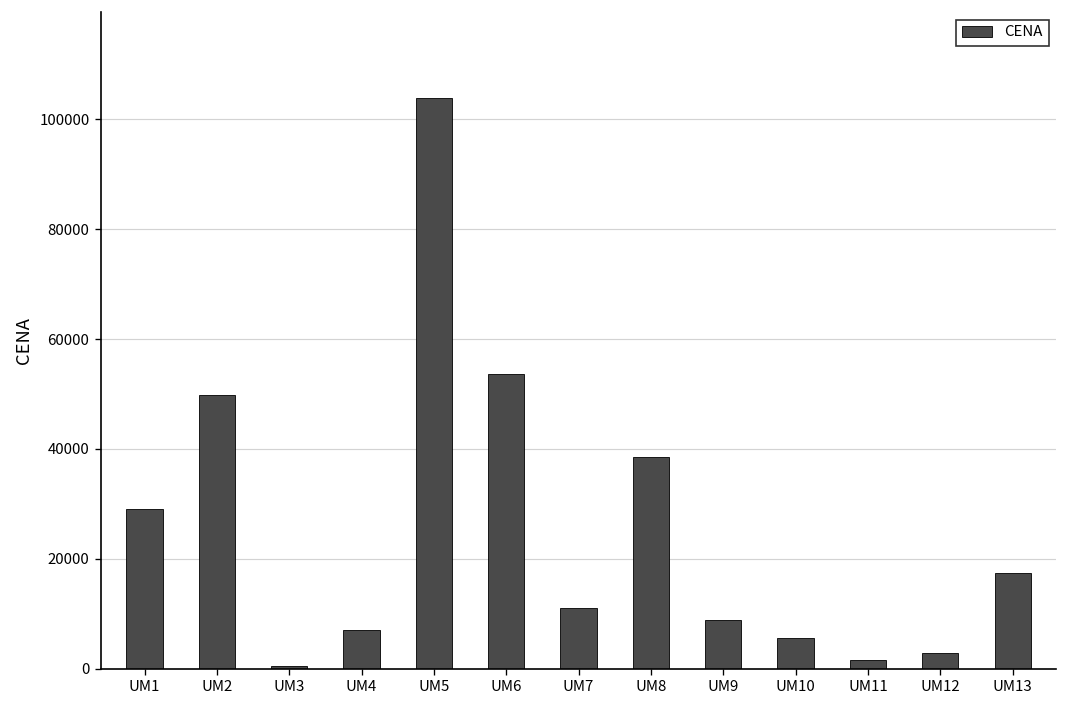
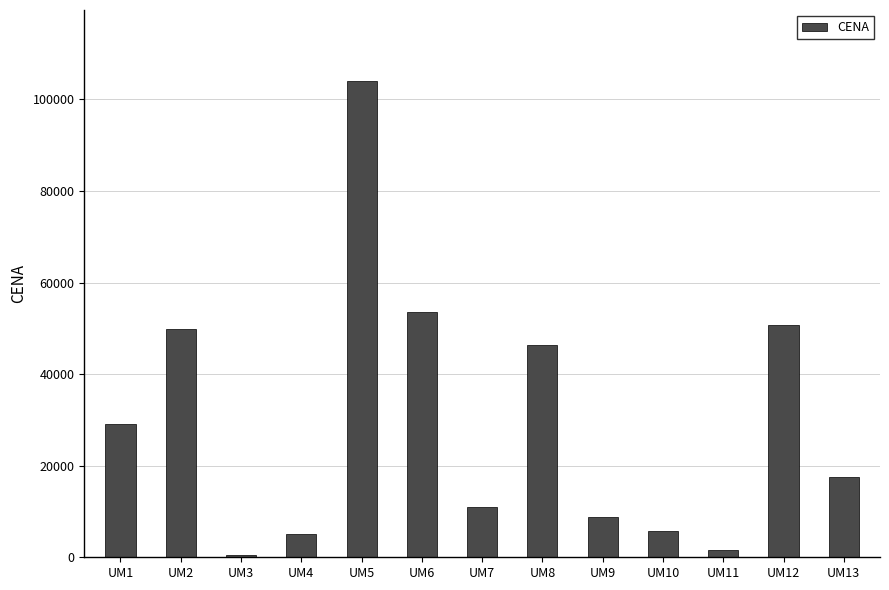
  {
    "UM1": 29000,
    "UM2": 50000,
    "UM3": 1000,
-   "UM4": 7000,
+   "UM4": 5000,
    "UM5": 104000,
    "UM6": 54000,
    "UM7": 11000,
-   "UM8": 39000,
+   "UM8": 46000,
    "UM9": 9000,
    "UM10": 6000,
    "UM11": 2000,
-   "UM12": 3000,
+   "UM12": 51000,
    "UM13": 18000
  }
